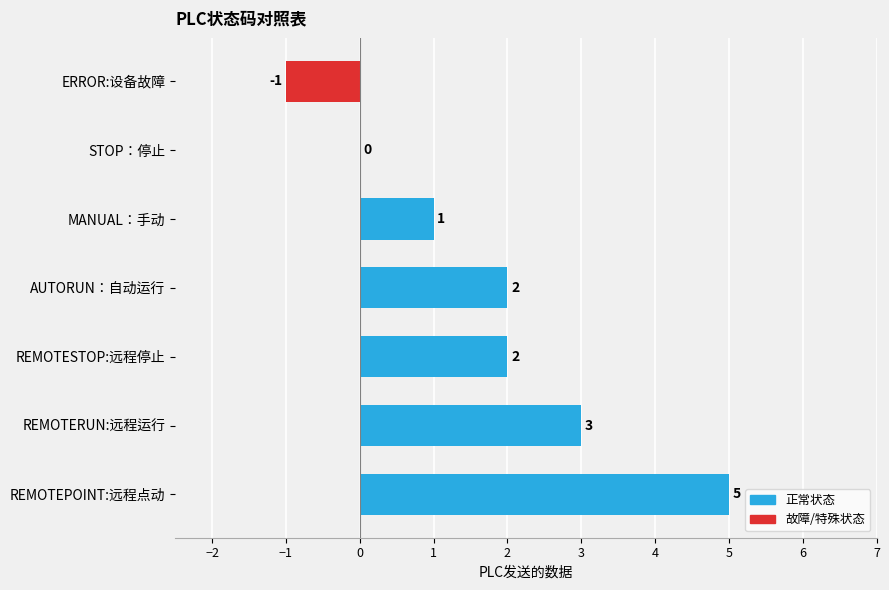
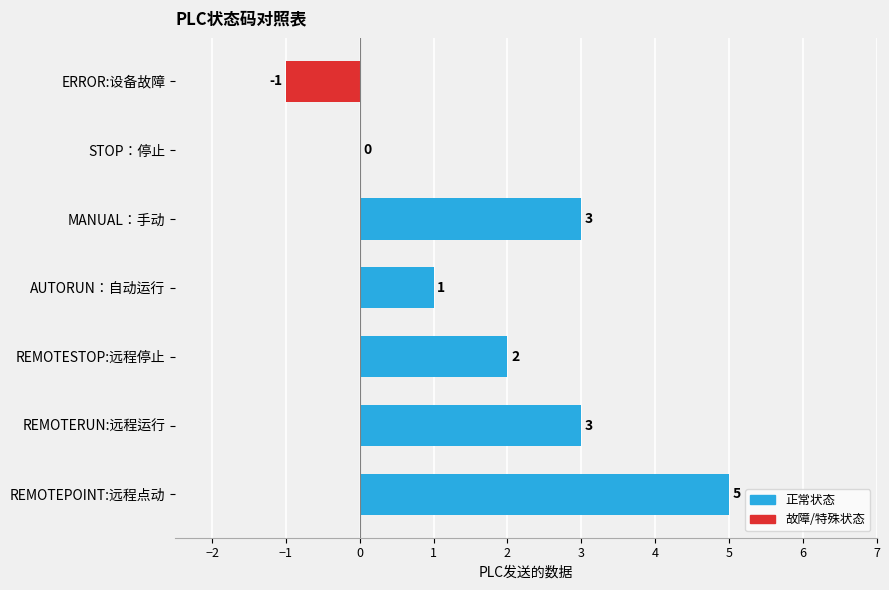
  {
    "ERROR:设备故障": -1,
    "STOP：停止": 0,
-   "MANUAL：手动": 1,
-   "AUTORUN：自动运行": 2,
+   "MANUAL：手动": 3,
+   "AUTORUN：自动运行": 1,
    "REMOTESTOP:远程停止": 2,
    "REMOTERUN:远程运行": 3,
    "REMOTEPOINT:远程点动": 5
  }
